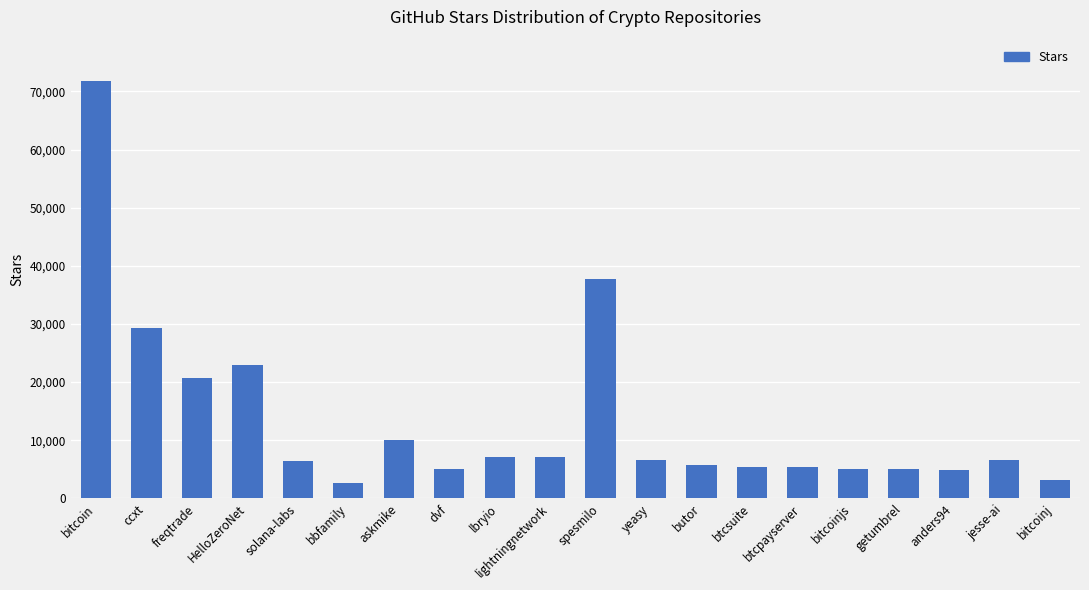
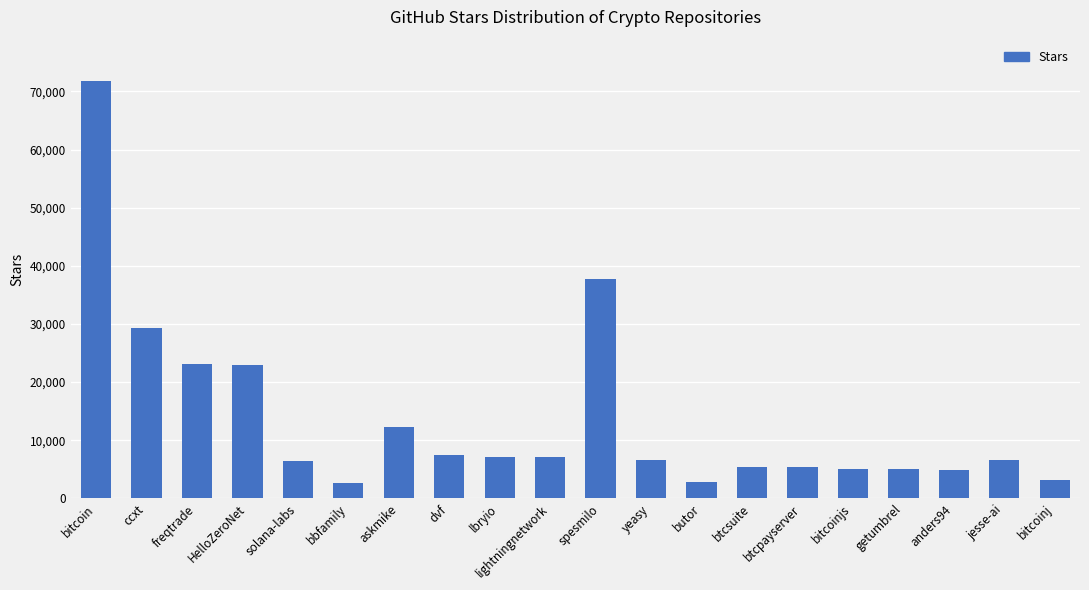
  {
    "bitcoin": "72,000",
    "ccxt": "29,000",
-   "freqtrade": "21,000",
+   "freqtrade": "23,000",
    "HelloZeroNet": "23,000",
    "solana-labs": "6,000",
    "bbfamily": "3,000",
-   "askmike": "10,000",
-   "dvf": "5,000",
+   "askmike": "12,000",
+   "dvf": "8,000",
    "lbryio": "7,000",
    "lightningnetwork": "7,000",
    "spesmilo": "38,000",
    "yeasy": "7,000",
-   "butor": "6,000",
+   "butor": "3,000",
    "btcsuite": "5,000",
    "btcpayserver": "5,000",
    "bitcoinjs": "5,000",
    "getumbrel": "5,000",
    "anders94": "5,000",
    "jesse-ai": "7,000",
    "bitcoinj": "3,000"
  }
